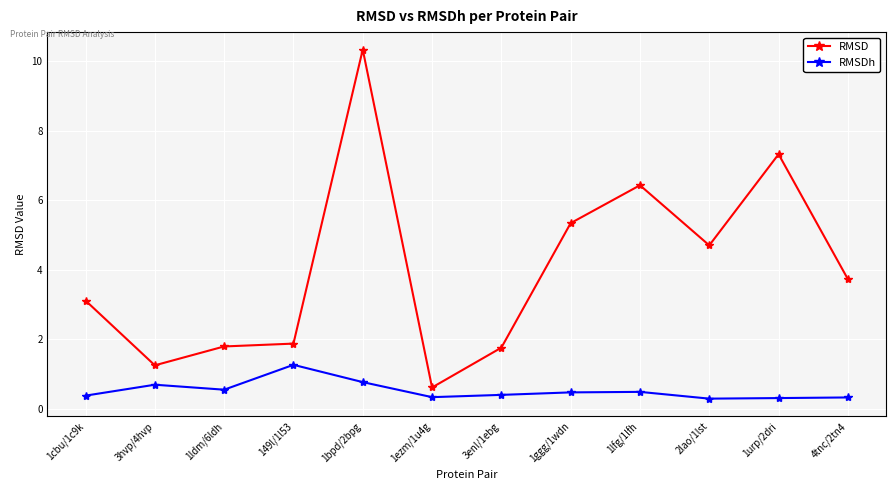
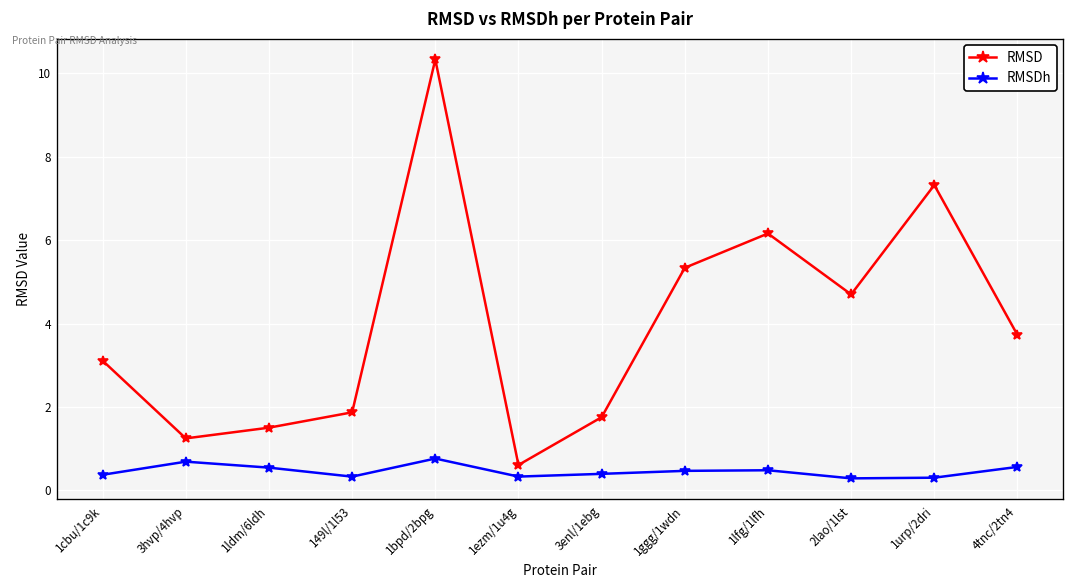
  {
    "RMSD": {
      "1cbu/1c9k": 3.1,
      "3hvp/4hvp": 1.2,
-     "1ldm/6ldh": 1.8,
+     "1ldm/6ldh": 1.5,
      "149l/1l53": 1.9,
      "1bpd/2bpg": 10.3,
      "1ezm/1u4g": 0.6,
      "3enl/1ebg": 1.8,
      "1ggg/1wdn": 5.3,
-     "1lfg/1lfh": 6.4,
+     "1lfg/1lfh": 6.2,
      "2lao/1lst": 4.7,
      "1urp/2dri": 7.3,
      "4tnc/2tn4": 3.7
    },
    "RMSDh": {
      "1cbu/1c9k": 0.4,
      "3hvp/4hvp": 0.7,
      "1ldm/6ldh": 0.5,
-     "149l/1l53": 1.3,
+     "149l/1l53": 0.3,
      "1bpd/2bpg": 0.8,
      "1ezm/1u4g": 0.3,
      "3enl/1ebg": 0.4,
      "1ggg/1wdn": 0.5,
      "1lfg/1lfh": 0.5,
      "2lao/1lst": 0.3,
      "1urp/2dri": 0.3,
-     "4tnc/2tn4": 0.3
+     "4tnc/2tn4": 0.6
    }
  }
